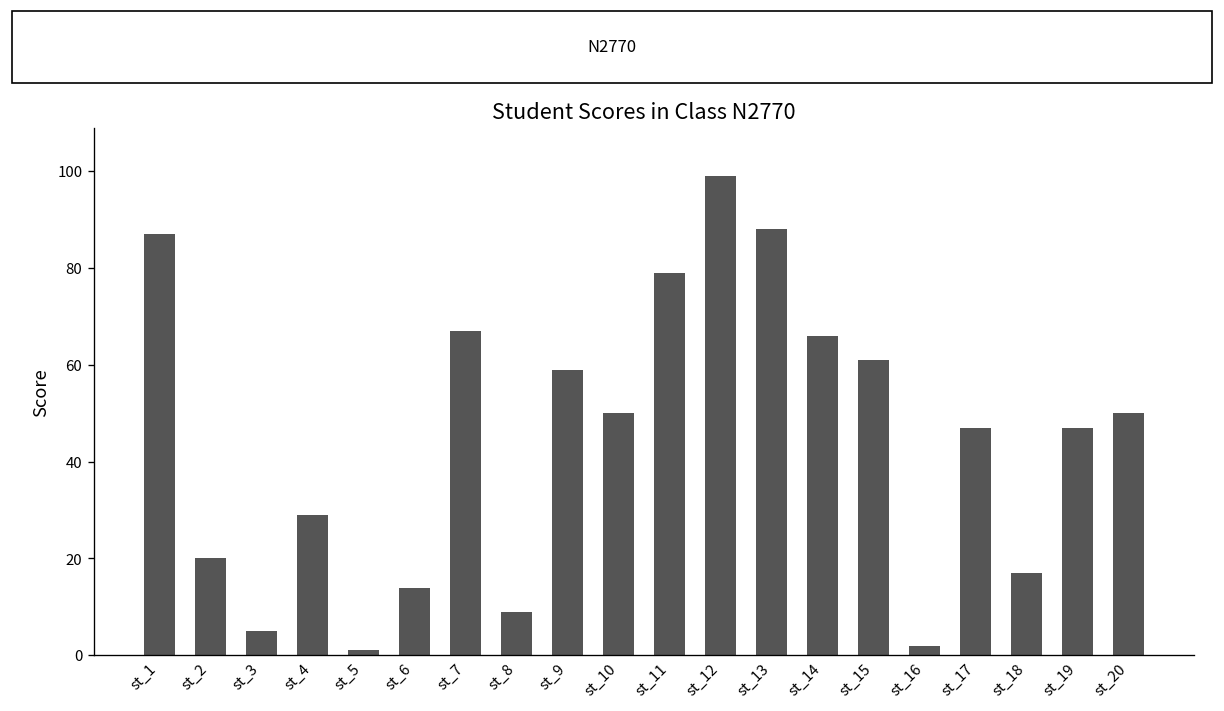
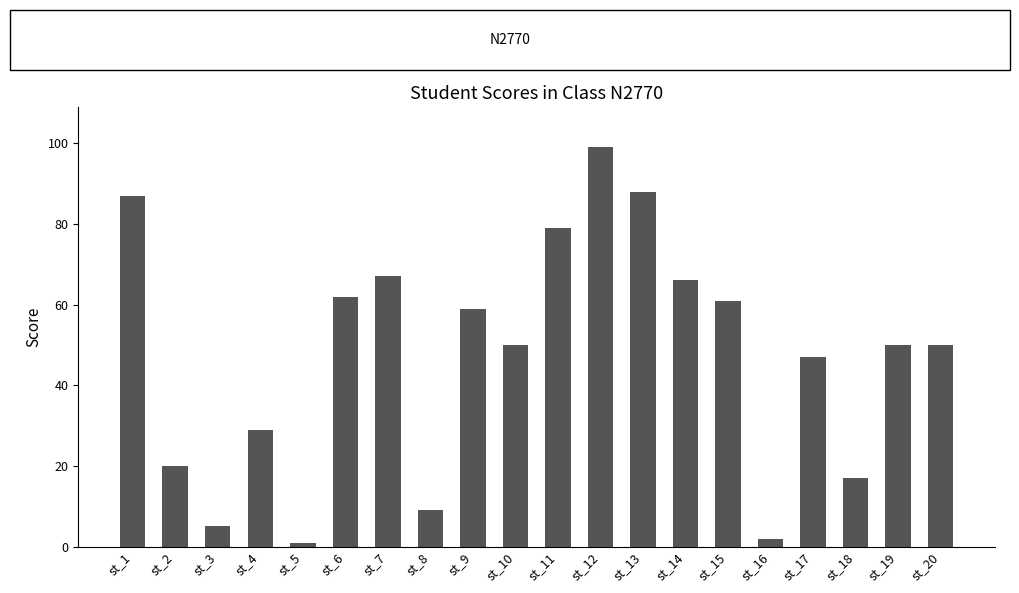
  {
    "st_1": 87,
    "st_2": 20,
    "st_3": 5,
    "st_4": 29,
    "st_5": 1,
-   "st_6": 14,
+   "st_6": 62,
    "st_7": 67,
    "st_8": 9,
    "st_9": 59,
    "st_10": 50,
    "st_11": 79,
    "st_12": 99,
    "st_13": 88,
    "st_14": 66,
    "st_15": 61,
    "st_16": 2,
    "st_17": 47,
    "st_18": 17,
-   "st_19": 47,
+   "st_19": 50,
    "st_20": 50
  }
